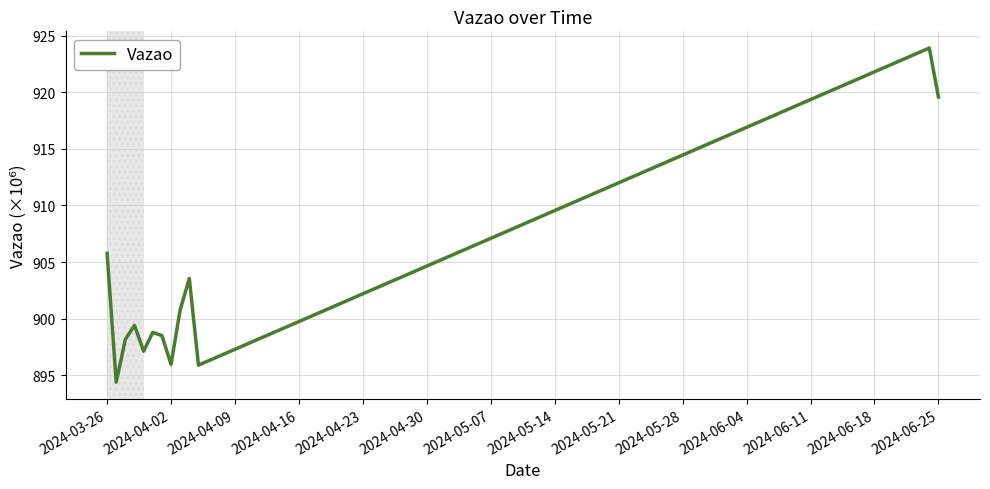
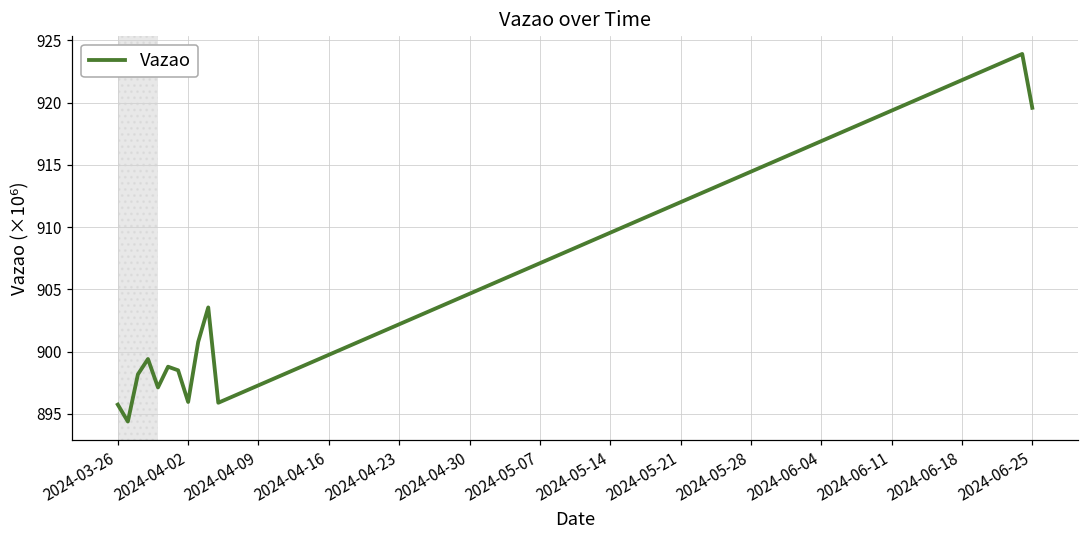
  {
-   "2024-03-26": 905.8,
+   "2024-03-26": 895.7,
    "2024-04-02": 896.0,
    "2024-06-25": 919.6
  }
